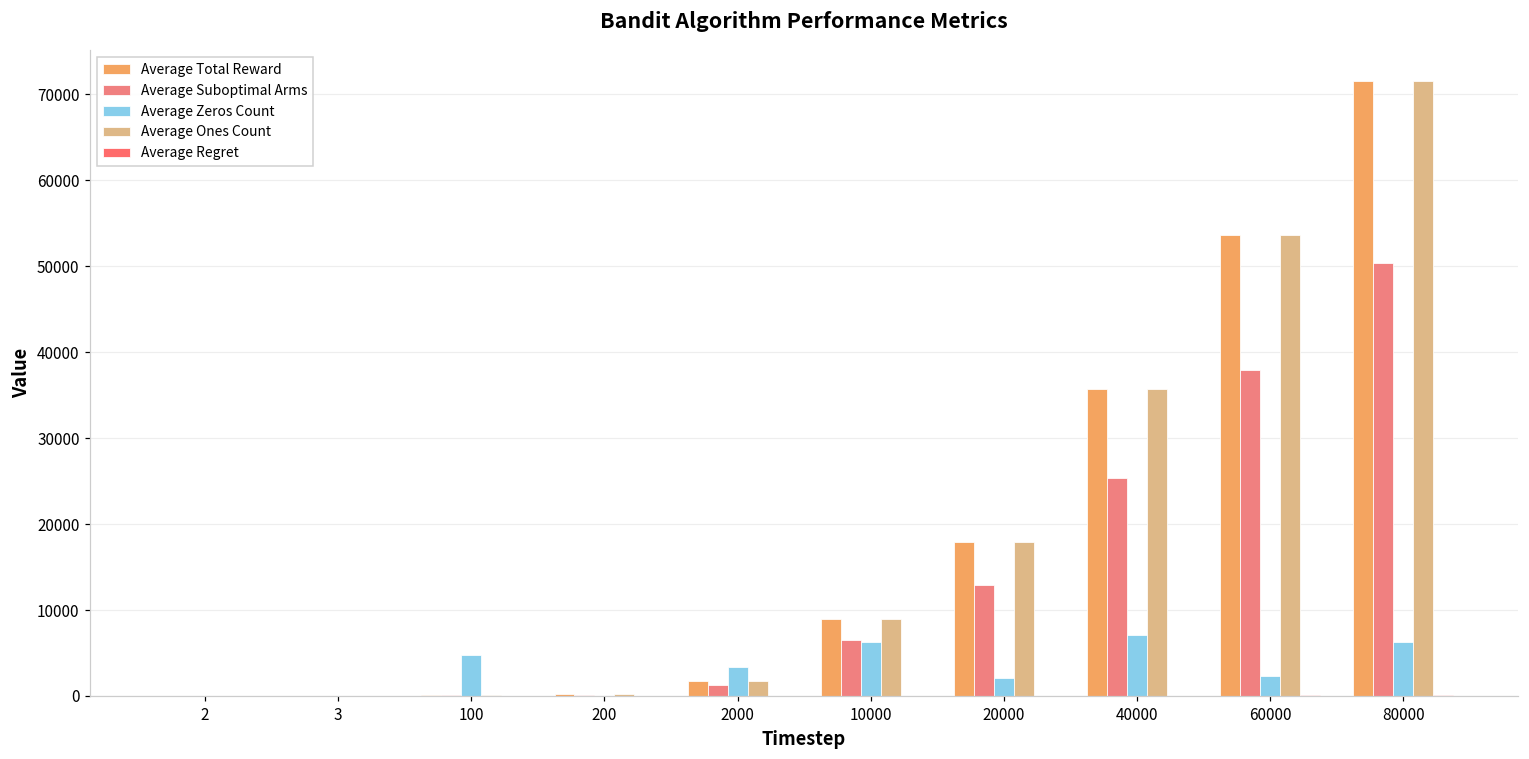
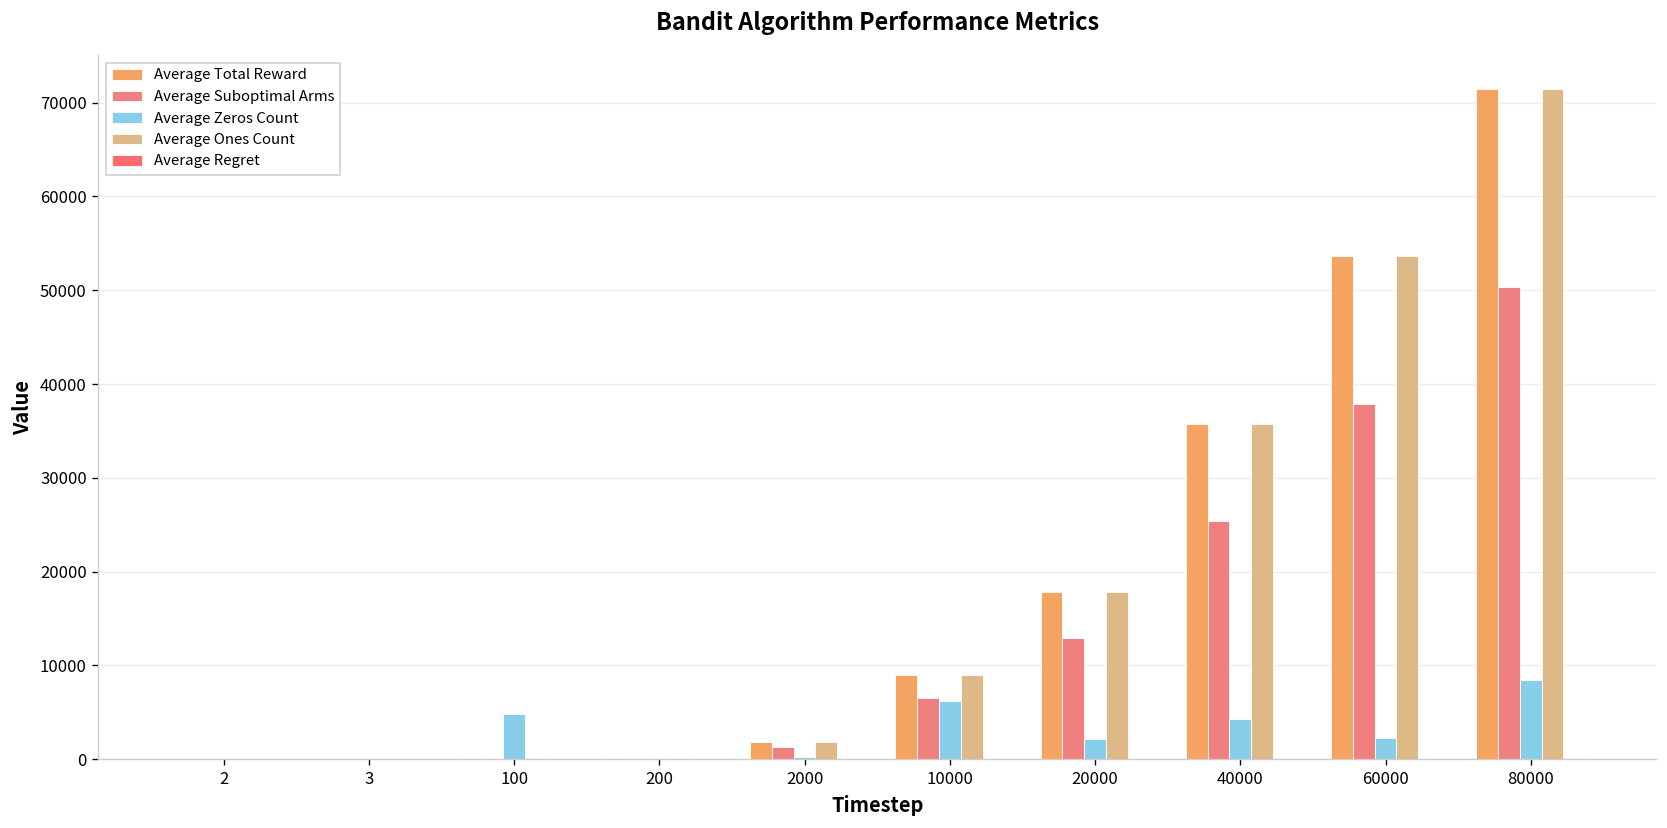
  {
    "Average Zeros Count": {
      "100": 5000,
-     "2000": 3000,
+     "2000": 0,
      "10000": 6000,
      "20000": 2000,
-     "40000": 7000,
+     "40000": 4000,
      "60000": 2000,
-     "80000": 6000
+     "80000": 8000
    }
  }
